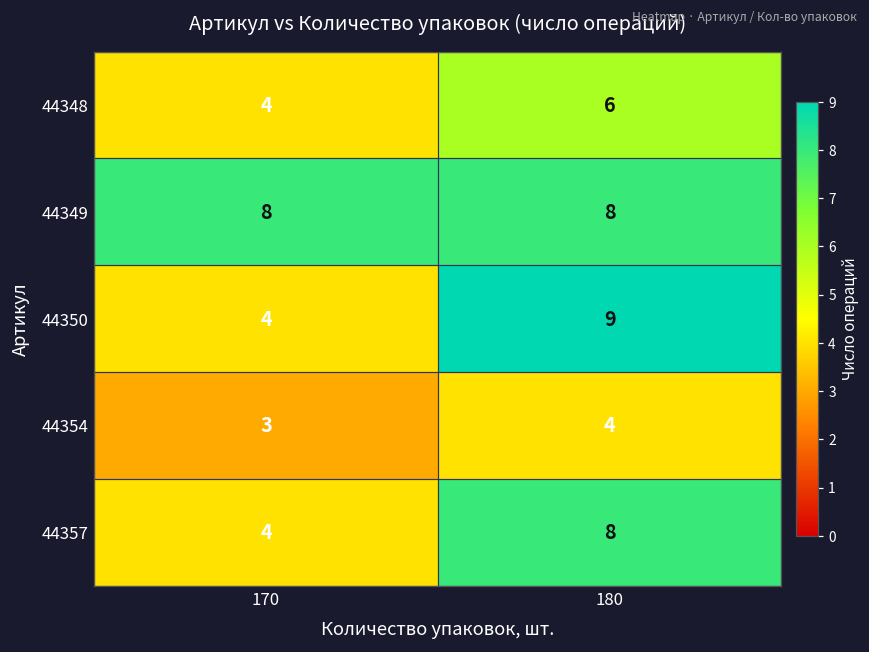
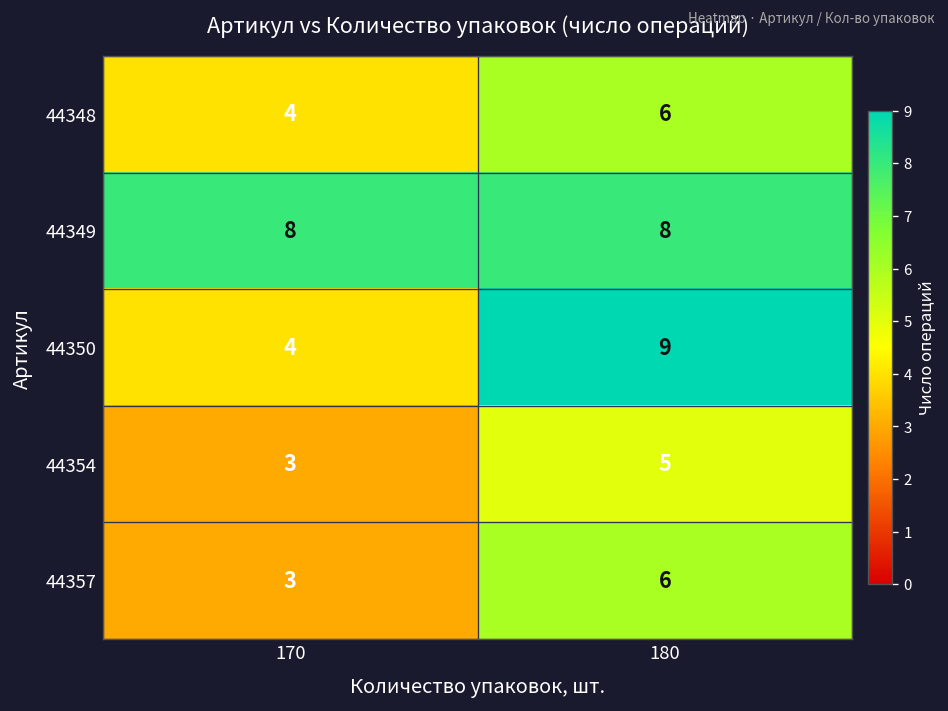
  {
    "44348": {
      "170": 4,
      "180": 6
    },
    "44349": {
      "170": 8,
      "180": 8
    },
    "44350": {
      "170": 4,
      "180": 9
    },
    "44354": {
      "170": 3,
-     "180": 4
+     "180": 5
    },
    "44357": {
-     "170": 4,
-     "180": 8
+     "170": 3,
+     "180": 6
    }
  }
